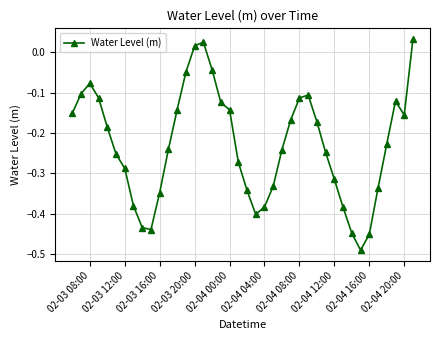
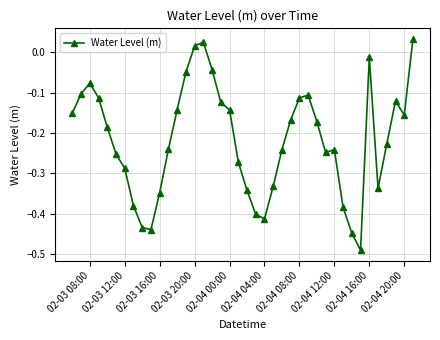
  {
    "02-03 08:00": -0.08,
    "02-03 12:00": -0.29,
    "02-03 16:00": -0.35,
    "02-03 20:00": 0.02,
    "02-04 00:00": -0.14,
-   "02-04 04:00": -0.38,
+   "02-04 04:00": -0.41,
    "02-04 08:00": -0.11,
-   "02-04 12:00": -0.31,
-   "02-04 16:00": -0.45,
+   "02-04 12:00": -0.24,
+   "02-04 16:00": -0.01,
    "02-04 20:00": -0.16
  }
